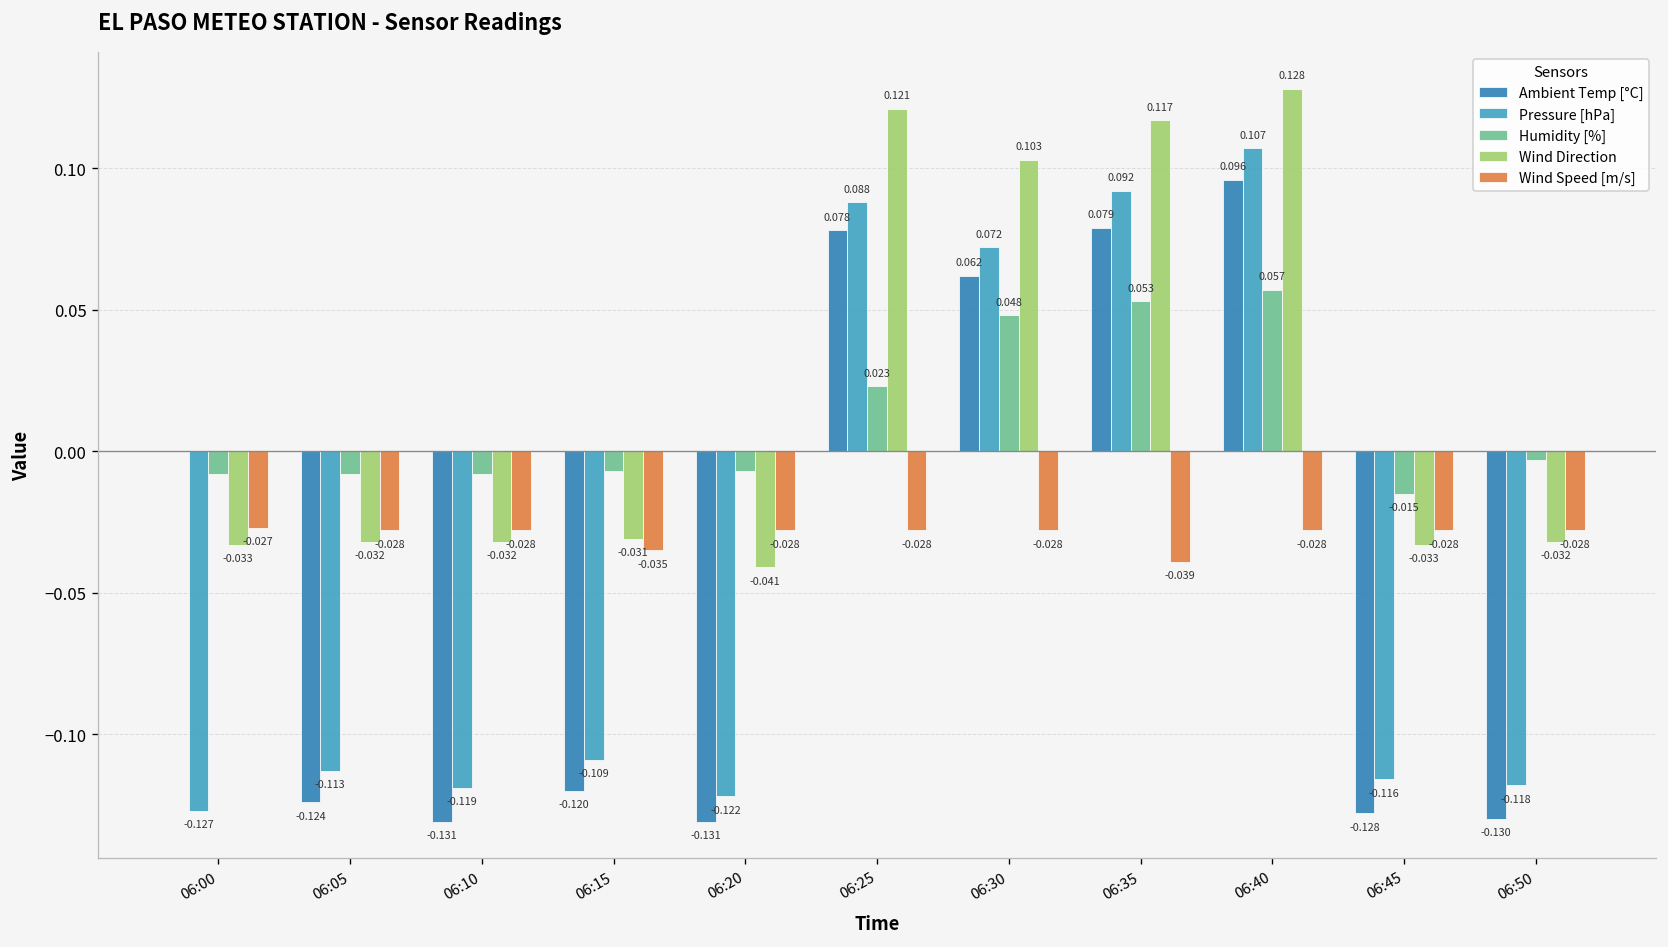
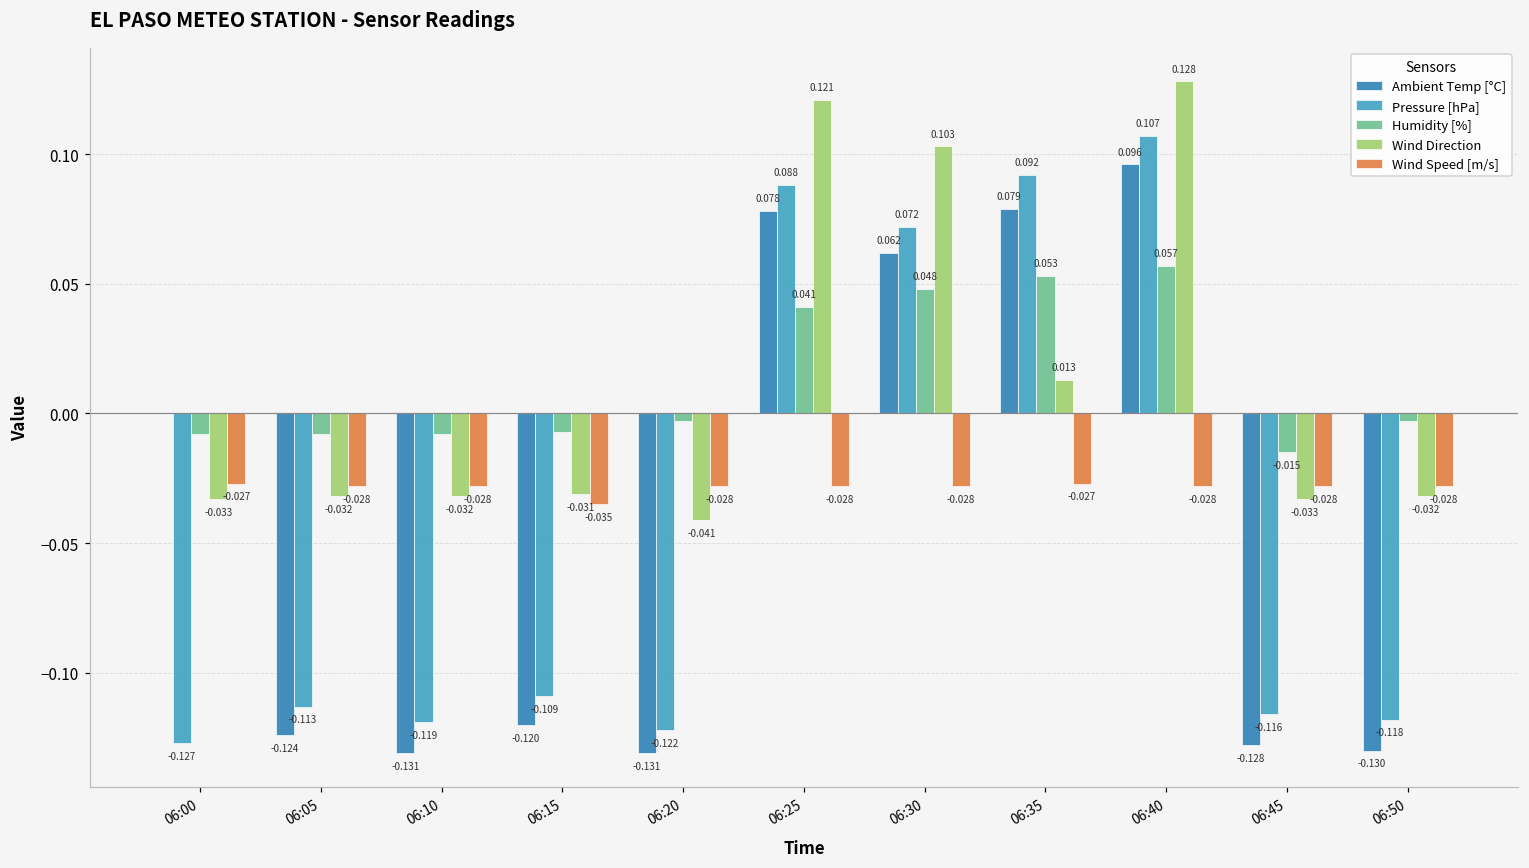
  {
    "Humidity [%]": {
-     "06:20": -0.007,
-     "06:25": 0.023,
+     "06:20": -0.003,
+     "06:25": 0.041,
      "06:30": 0.048,
      "06:35": 0.053,
      "06:40": 0.057,
      "06:45": -0.015
    },
    "Wind Direction": {
      "06:00": -0.033,
      "06:05": -0.032,
      "06:10": -0.032,
      "06:15": -0.031,
      "06:20": -0.041,
      "06:25": 0.121,
      "06:30": 0.103,
-     "06:35": 0.117,
+     "06:35": 0.013,
      "06:40": 0.128,
      "06:45": -0.033,
      "06:50": -0.032
    },
    "Wind Speed [m/s]": {
      "06:00": -0.027,
      "06:05": -0.028,
      "06:10": -0.028,
      "06:15": -0.035,
      "06:20": -0.028,
      "06:25": -0.028,
      "06:30": -0.028,
-     "06:35": -0.039,
+     "06:35": -0.027,
      "06:40": -0.028,
      "06:45": -0.028,
      "06:50": -0.028
    }
  }
